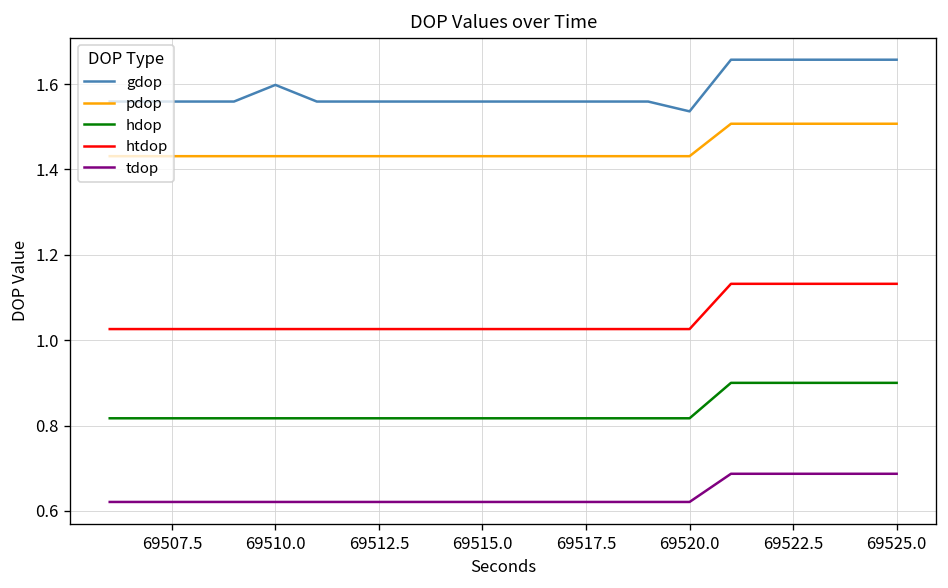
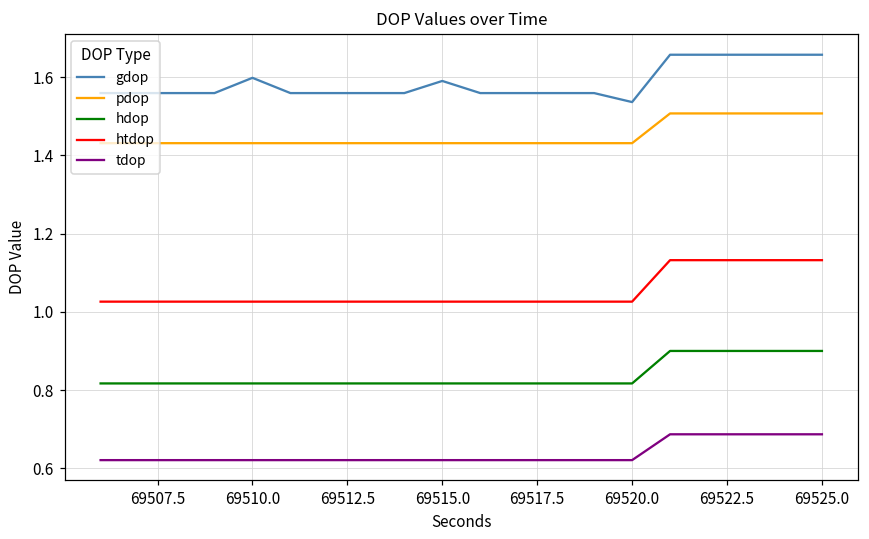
  {
    "gdop": {
      "69510.0": 1.60,
-     "69515.0": 1.56,
+     "69515.0": 1.59,
      "69520.0": 1.54,
      "69525.0": 1.66
    },
    "pdop": {
      "69510.0": 1.43,
      "69515.0": 1.43,
      "69520.0": 1.43,
      "69525.0": 1.51
    },
    "hdop": {
      "69510.0": 0.82,
      "69515.0": 0.82,
      "69520.0": 0.82,
      "69525.0": 0.90
    },
    "htdop": {
      "69510.0": 1.03,
      "69515.0": 1.03,
      "69520.0": 1.03,
      "69525.0": 1.13
    },
    "tdop": {
      "69510.0": 0.62,
      "69515.0": 0.62,
      "69520.0": 0.62,
      "69525.0": 0.69
    }
  }
